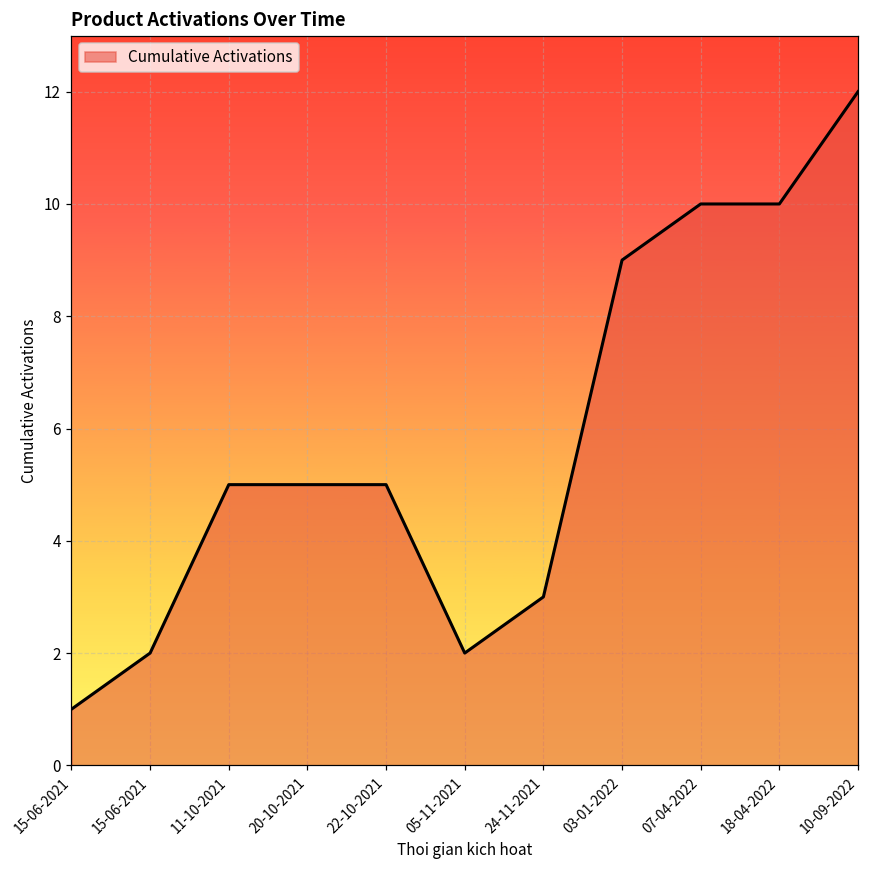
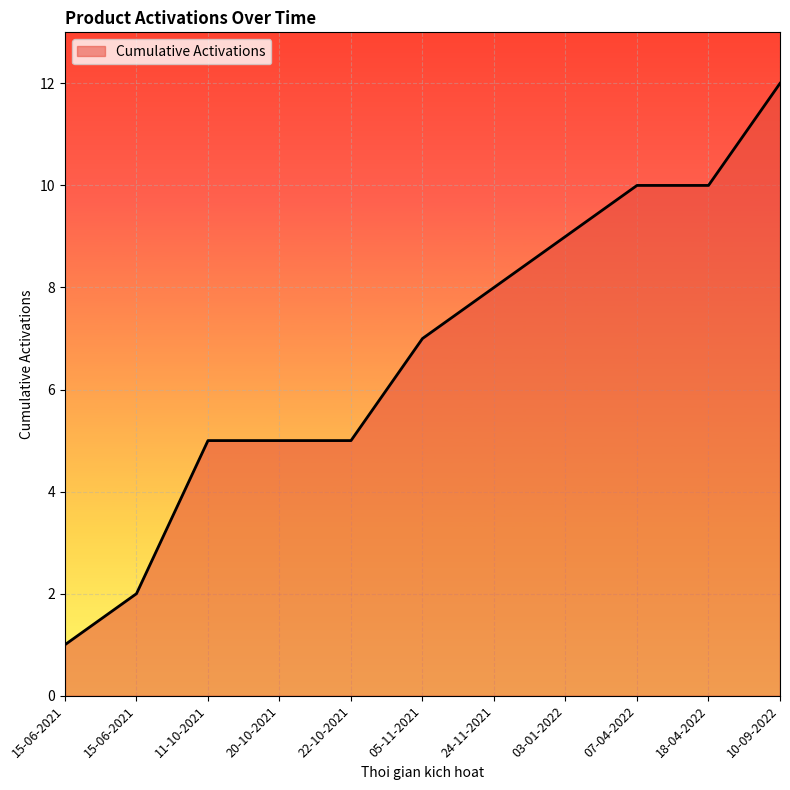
  {
    "11-10-2021": 5,
    "20-10-2021": 5,
    "22-10-2021": 5,
-   "05-11-2021": 2,
-   "24-11-2021": 3,
+   "05-11-2021": 7,
+   "24-11-2021": 8,
    "03-01-2022": 9,
    "07-04-2022": 10,
    "18-04-2022": 10,
    "10-09-2022": 12
  }
